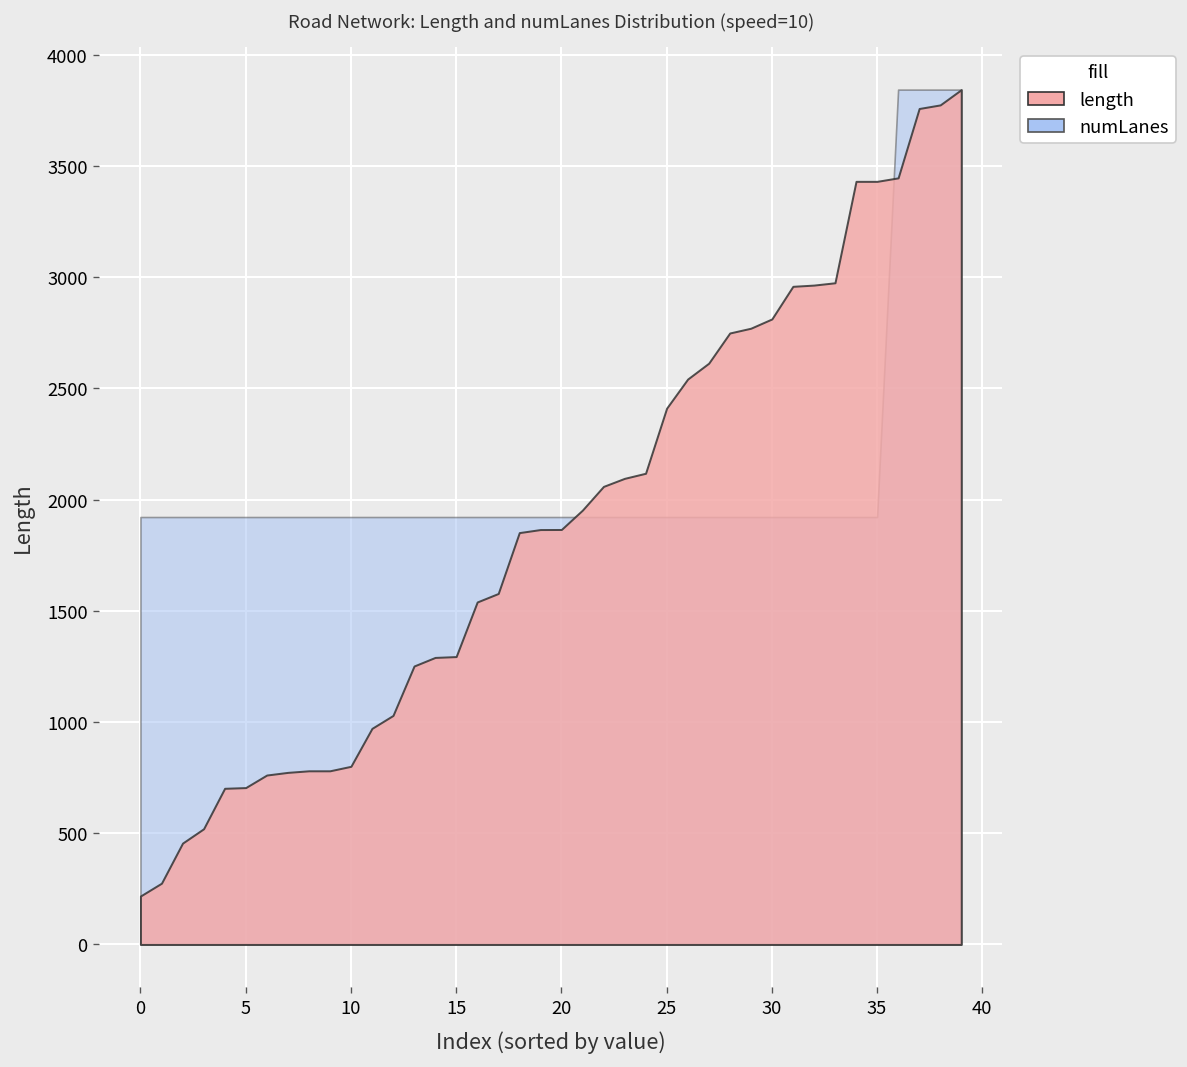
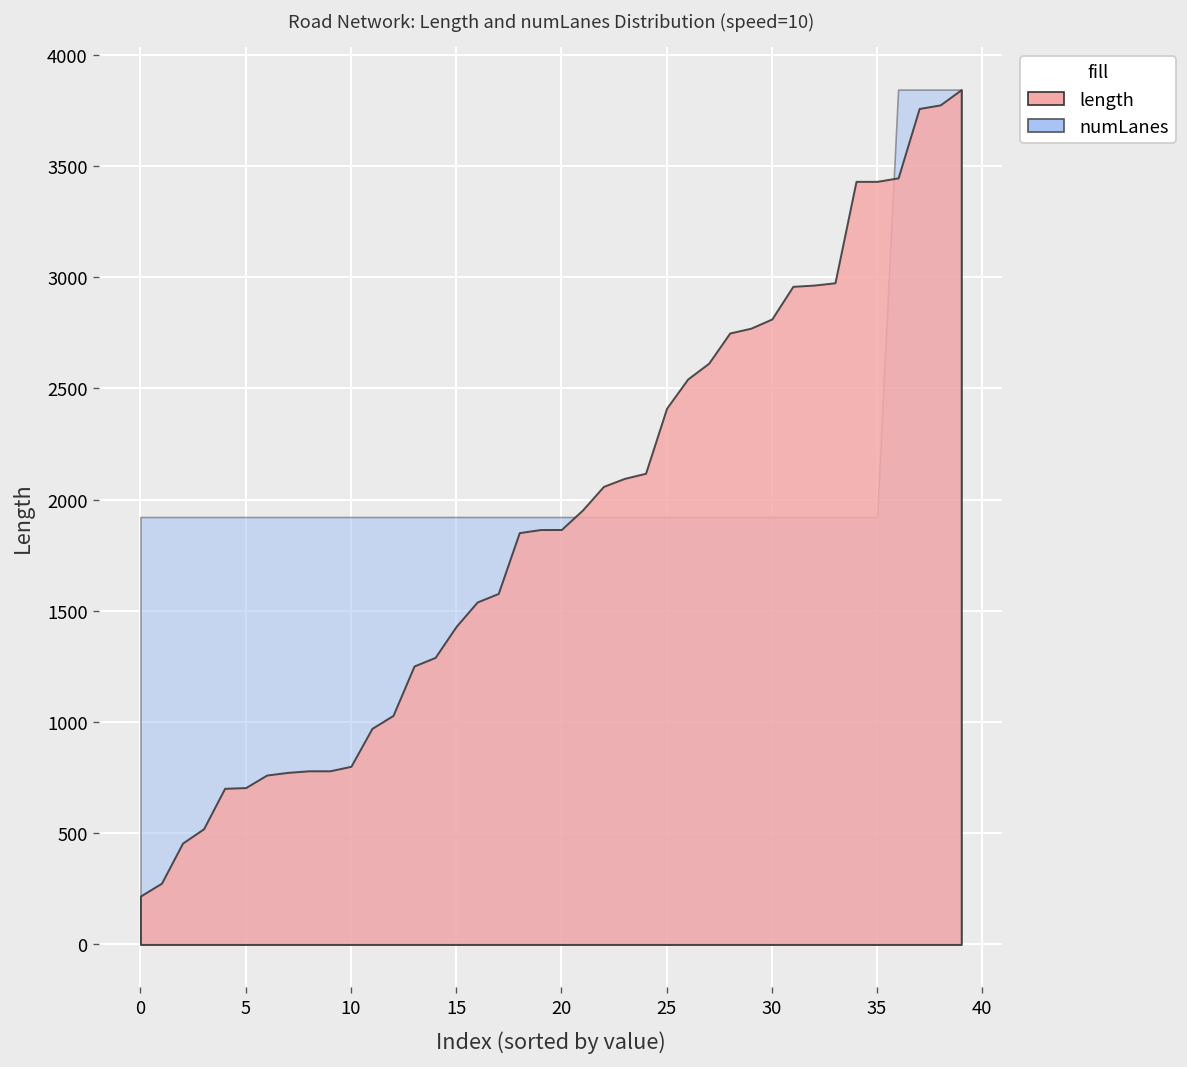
  {
    "length": {
      "0": 220,
      "5": 710,
      "10": 800,
-     "15": 1290,
+     "15": 1430,
      "20": 1870,
      "25": 2410,
      "30": 2810,
      "35": 3430
    }
  }
